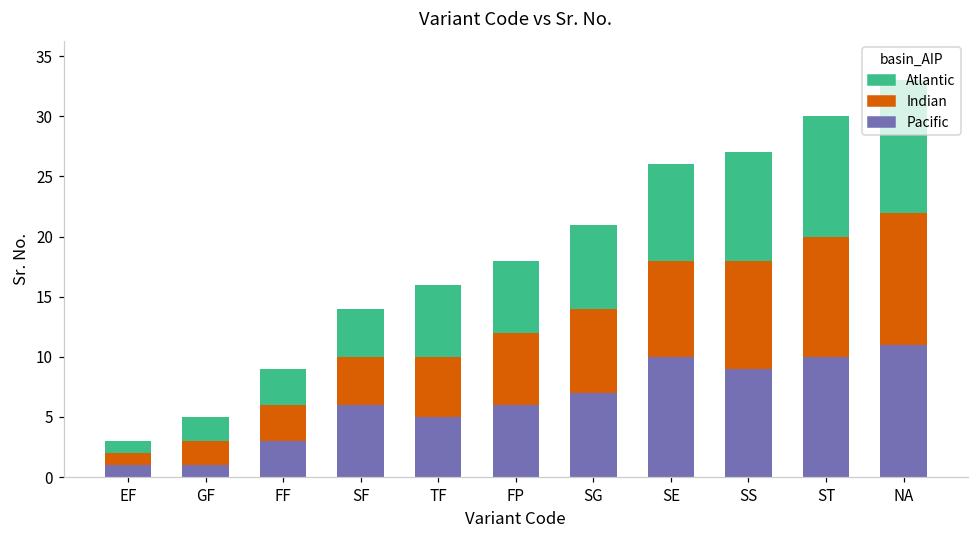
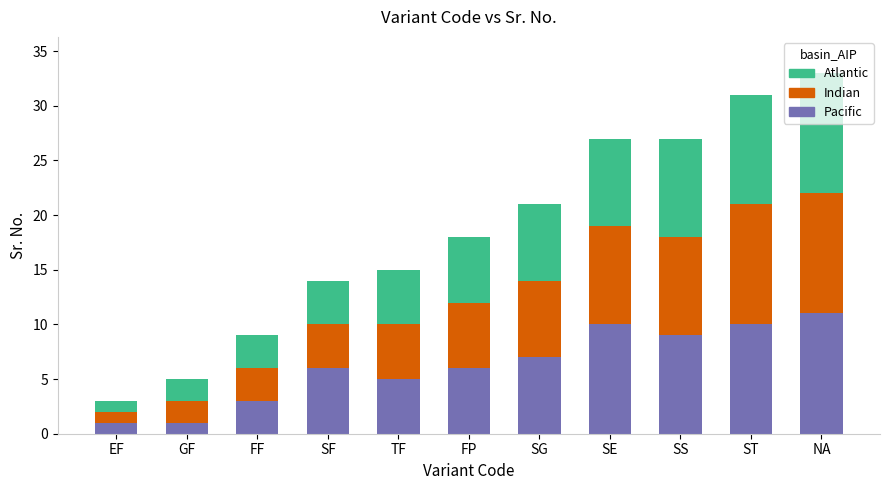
  {
    "Pacific": {
      "EF": 1,
      "GF": 1,
      "FF": 3,
      "SF": 6,
      "TF": 5,
      "FP": 6,
      "SG": 7,
      "SE": 10,
      "SS": 9,
      "ST": 10,
      "NA": 11
    },
    "Indian": {
      "EF": 1,
      "GF": 2,
      "FF": 3,
      "SF": 4,
      "TF": 5,
      "FP": 6,
      "SG": 7,
-     "SE": 8,
+     "SE": 9,
      "SS": 9,
-     "ST": 10,
+     "ST": 11,
      "NA": 11
    },
    "Atlantic": {
      "EF": 1,
      "GF": 2,
      "FF": 3,
      "SF": 4,
-     "TF": 6,
+     "TF": 5,
      "FP": 6,
      "SG": 7,
      "SE": 8,
      "SS": 9,
      "ST": 10
    }
  }
